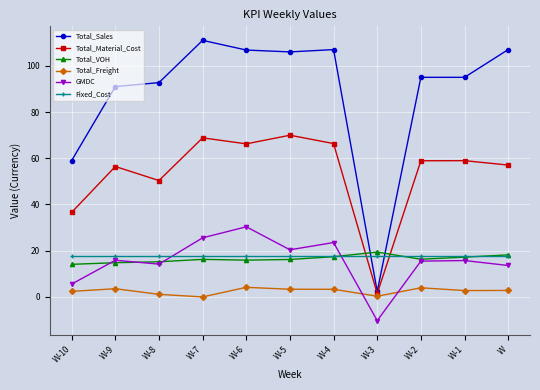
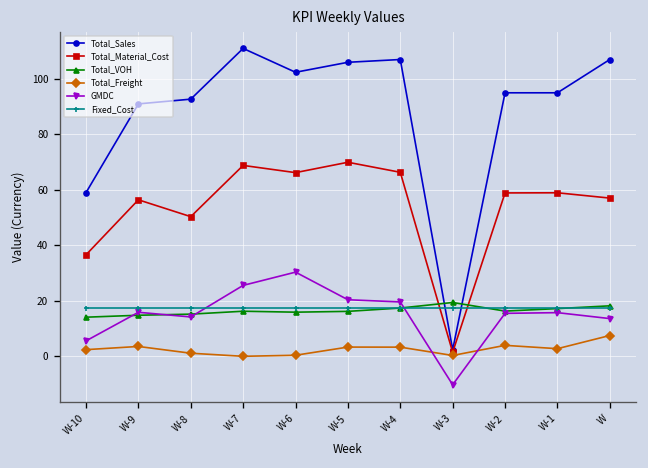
  {
    "Total_Sales": {
      "W-10": 59,
      "W-8": 93,
      "W-7": 111,
-     "W-6": 107,
+     "W-6": 102,
      "W-5": 106,
      "W-4": 107,
      "W-2": 95,
      "W-1": 95,
      "W": 107
    },
    "Total_Material_Cost": {
      "W-10": 37,
      "W-9": 56,
      "W-8": 50,
      "W-7": 69,
      "W-6": 66,
      "W-5": 70,
      "W-4": 66,
      "W-2": 59,
      "W-1": 59,
      "W": 57
    },
    "Total_VOH": {
      "W-10": 14,
      "W-7": 16,
      "W-6": 16,
      "W-5": 16,
      "W-3": 19
    },
    "Total_Freight": {
      "W-10": 2,
      "W-9": 4,
      "W-8": 1,
      "W-7": 0,
-     "W-6": 4,
+     "W-6": 0,
      "W-5": 3,
      "W-4": 3,
      "W-3": 0,
      "W-2": 4,
      "W-1": 3,
-     "W": 3
+     "W": 8
    },
    "GMDC": {
      "W-10": 6,
      "W-7": 26,
      "W-6": 30,
      "W-5": 20,
-     "W-4": 24,
+     "W-4": 20,
      "W-3": -10,
      "W-1": 16,
      "W": 14
    },
    "Fixed_Cost": {
      "W-10": 18,
      "W-9": 18,
      "W-8": 18,
      "W-7": 18,
      "W-6": 18,
      "W-5": 18,
      "W-3": 18,
      "W-2": 18
    }
  }
